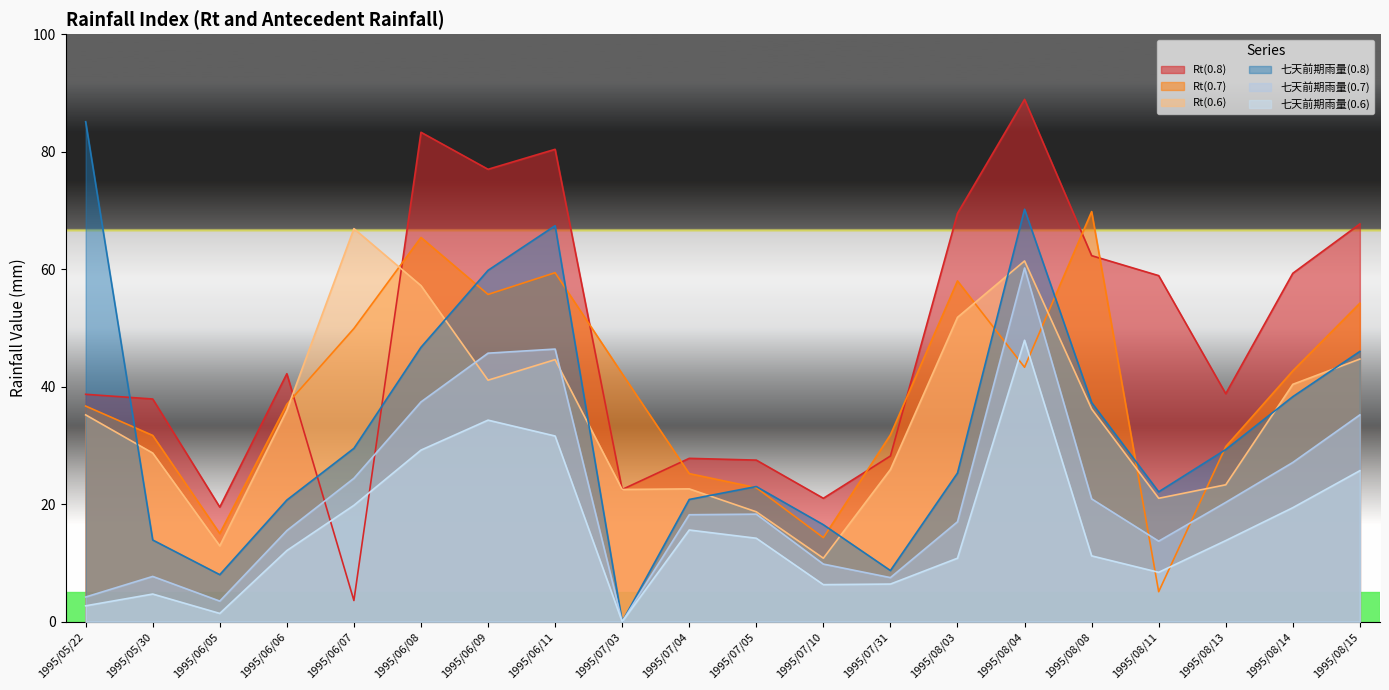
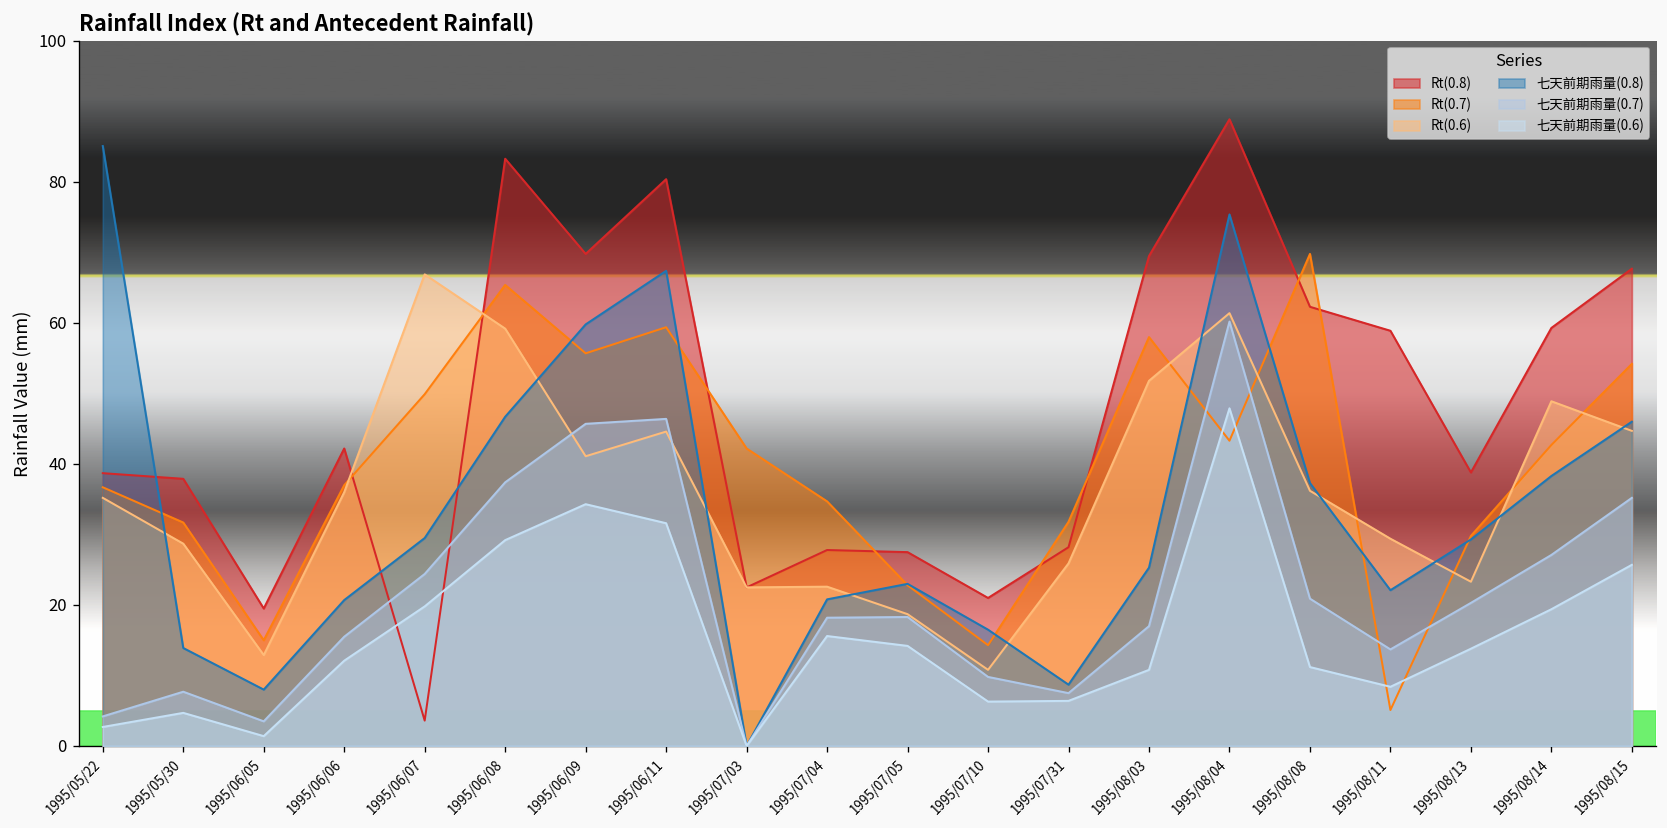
  {
    "Rt(0.8)": {
      "1995/05/22": 39,
      "1995/05/30": 38,
      "1995/06/05": 20,
      "1995/06/06": 42,
      "1995/06/08": 83,
-     "1995/06/09": 77,
+     "1995/06/09": 70,
      "1995/06/11": 80,
      "1995/07/04": 28,
      "1995/07/05": 28,
      "1995/07/10": 21,
      "1995/07/31": 28,
      "1995/08/03": 70,
      "1995/08/04": 89,
      "1995/08/08": 62,
      "1995/08/11": 59,
      "1995/08/13": 39,
      "1995/08/14": 59,
      "1995/08/15": 68
    },
    "Rt(0.7)": {
      "1995/05/22": 37,
      "1995/05/30": 32,
      "1995/06/05": 15,
      "1995/06/06": 37,
      "1995/06/07": 50,
      "1995/06/08": 65,
      "1995/06/09": 56,
      "1995/06/11": 59,
      "1995/07/03": 42,
-     "1995/07/04": 25,
+     "1995/07/04": 35,
      "1995/07/10": 14,
      "1995/07/31": 32,
      "1995/08/03": 58,
      "1995/08/04": 43,
      "1995/08/08": 70,
      "1995/08/11": 5,
      "1995/08/13": 30,
      "1995/08/14": 43,
      "1995/08/15": 54
    },
    "Rt(0.6)": {
      "1995/05/22": 35,
      "1995/05/30": 29,
      "1995/06/05": 13,
      "1995/06/06": 36,
      "1995/06/07": 67,
-     "1995/06/08": 57,
+     "1995/06/08": 59,
      "1995/06/09": 41,
      "1995/06/11": 45,
      "1995/07/04": 23,
      "1995/07/10": 11,
      "1995/07/31": 26,
      "1995/08/03": 52,
      "1995/08/04": 61,
      "1995/08/08": 36,
-     "1995/08/11": 21,
+     "1995/08/11": 29,
      "1995/08/13": 23,
-     "1995/08/14": 40,
+     "1995/08/14": 49,
      "1995/08/15": 45
    },
    "七天前期雨量(0.8)": {
      "1995/05/22": 85,
      "1995/05/30": 14,
      "1995/06/05": 8,
      "1995/06/06": 21,
      "1995/06/07": 30,
      "1995/06/08": 47,
      "1995/06/09": 60,
      "1995/06/11": 67,
      "1995/07/04": 21,
      "1995/07/10": 17,
      "1995/07/31": 9,
      "1995/08/03": 25,
-     "1995/08/04": 70,
+     "1995/08/04": 75,
      "1995/08/08": 37,
      "1995/08/11": 22,
      "1995/08/13": 29,
      "1995/08/14": 38,
      "1995/08/15": 46
    }
  }
